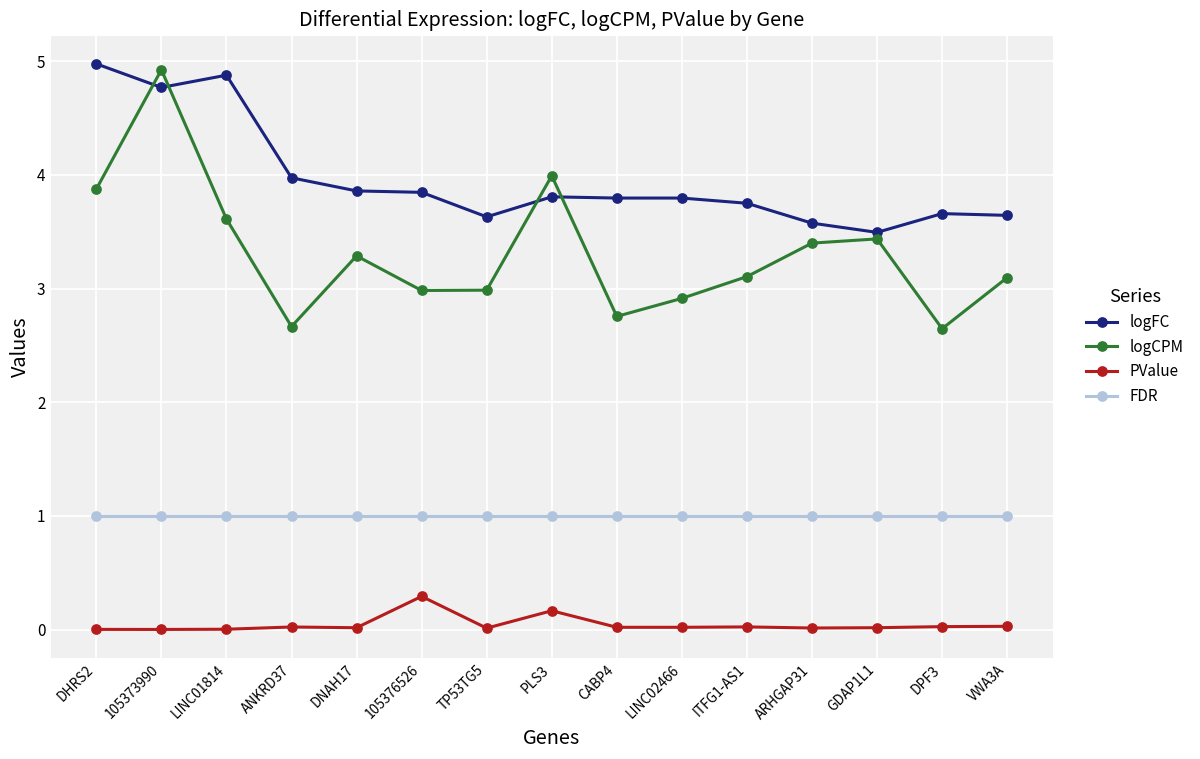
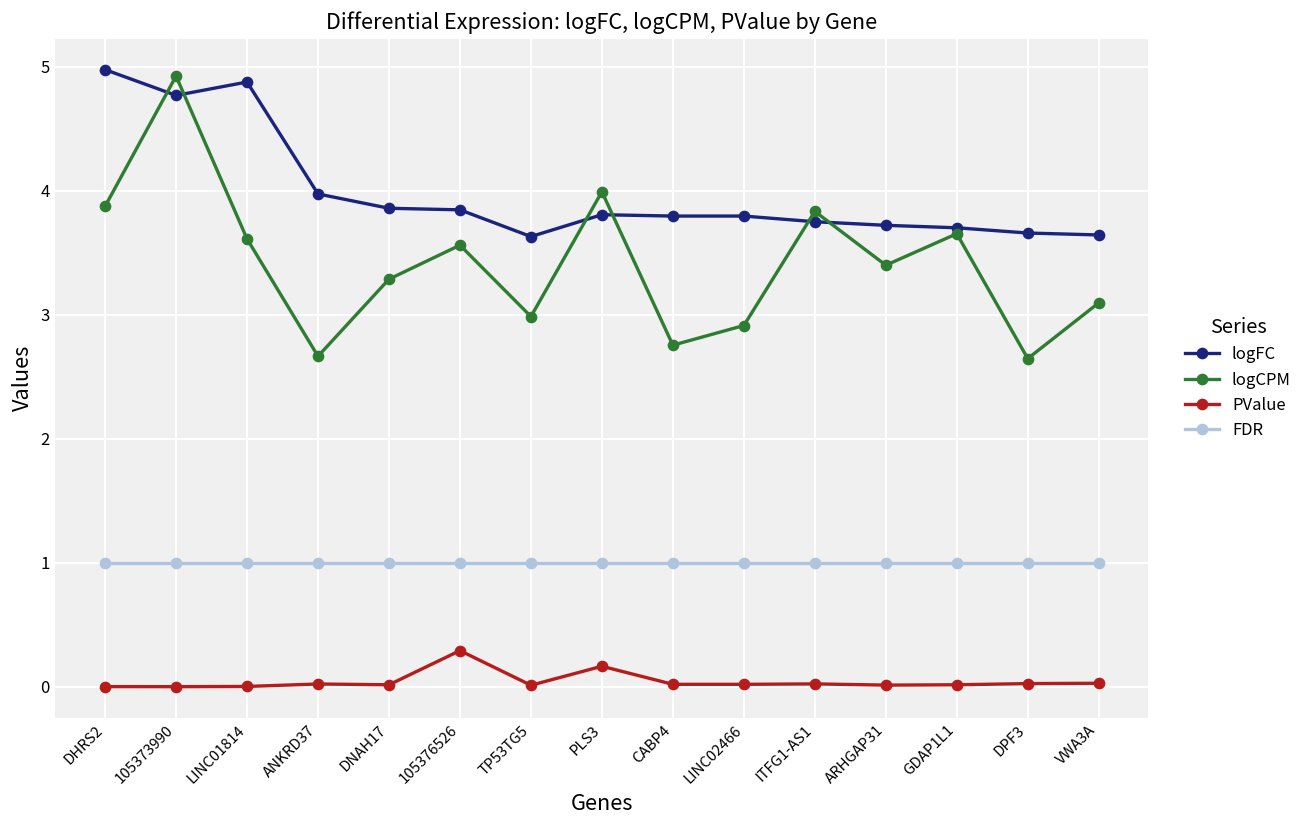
  {
    "logFC": {
      "DHRS2": 4.98,
      "105373990": 4.77,
      "LINC01814": 4.88,
      "ANKRD37": 3.98,
      "DNAH17": 3.86,
      "105376526": 3.85,
      "TP53TG5": 3.63,
      "PLS3": 3.81,
      "CABP4": 3.80,
      "LINC02466": 3.80,
      "ITFG1-AS1": 3.75,
-     "ARHGAP31": 3.58,
-     "GDAP1L1": 3.49,
+     "ARHGAP31": 3.72,
+     "GDAP1L1": 3.70,
      "DPF3": 3.66,
      "VWA3A": 3.64
    },
    "logCPM": {
      "DHRS2": 3.88,
      "105373990": 4.93,
      "LINC01814": 3.61,
      "ANKRD37": 2.67,
      "DNAH17": 3.29,
-     "105376526": 2.98,
+     "105376526": 3.56,
      "TP53TG5": 2.99,
      "PLS3": 3.99,
      "CABP4": 2.76,
      "LINC02466": 2.91,
-     "ITFG1-AS1": 3.11,
+     "ITFG1-AS1": 3.83,
      "ARHGAP31": 3.40,
-     "GDAP1L1": 3.44,
+     "GDAP1L1": 3.65,
      "DPF3": 2.65,
      "VWA3A": 3.10
    },
    "PValue": {
      "DHRS2": 0.00,
      "105373990": 0.00,
      "LINC01814": 0.00,
      "ANKRD37": 0.02,
      "DNAH17": 0.02,
      "105376526": 0.29,
      "TP53TG5": 0.01,
      "PLS3": 0.17,
      "CABP4": 0.02,
      "LINC02466": 0.02,
      "ITFG1-AS1": 0.02,
      "ARHGAP31": 0.01,
      "GDAP1L1": 0.02,
      "DPF3": 0.03,
      "VWA3A": 0.03
    },
    "FDR": {
      "DHRS2": 1.00,
      "105373990": 1.00,
      "LINC01814": 1.00,
      "ANKRD37": 1.00,
      "DNAH17": 1.00,
      "105376526": 1.00,
      "TP53TG5": 1.00,
      "PLS3": 1.00,
      "CABP4": 1.00,
      "LINC02466": 1.00,
      "ITFG1-AS1": 1.00,
      "ARHGAP31": 1.00,
      "GDAP1L1": 1.00,
      "DPF3": 1.00,
      "VWA3A": 1.00
    }
  }
